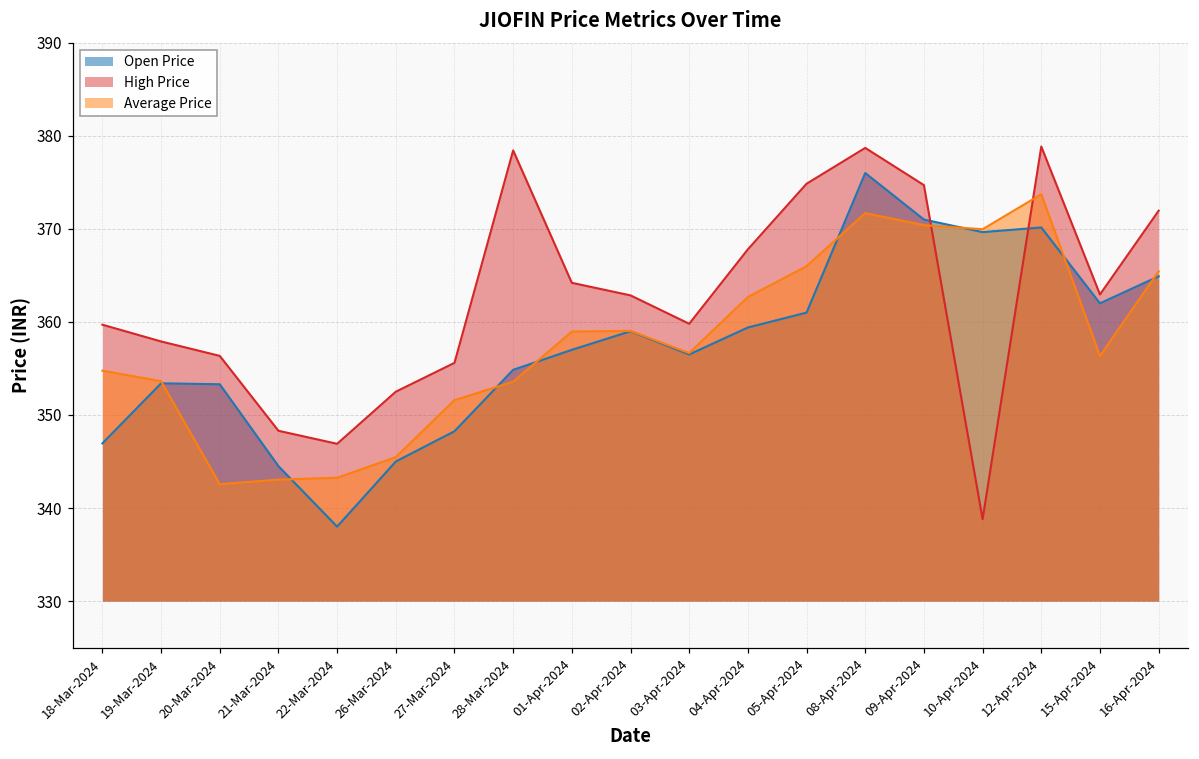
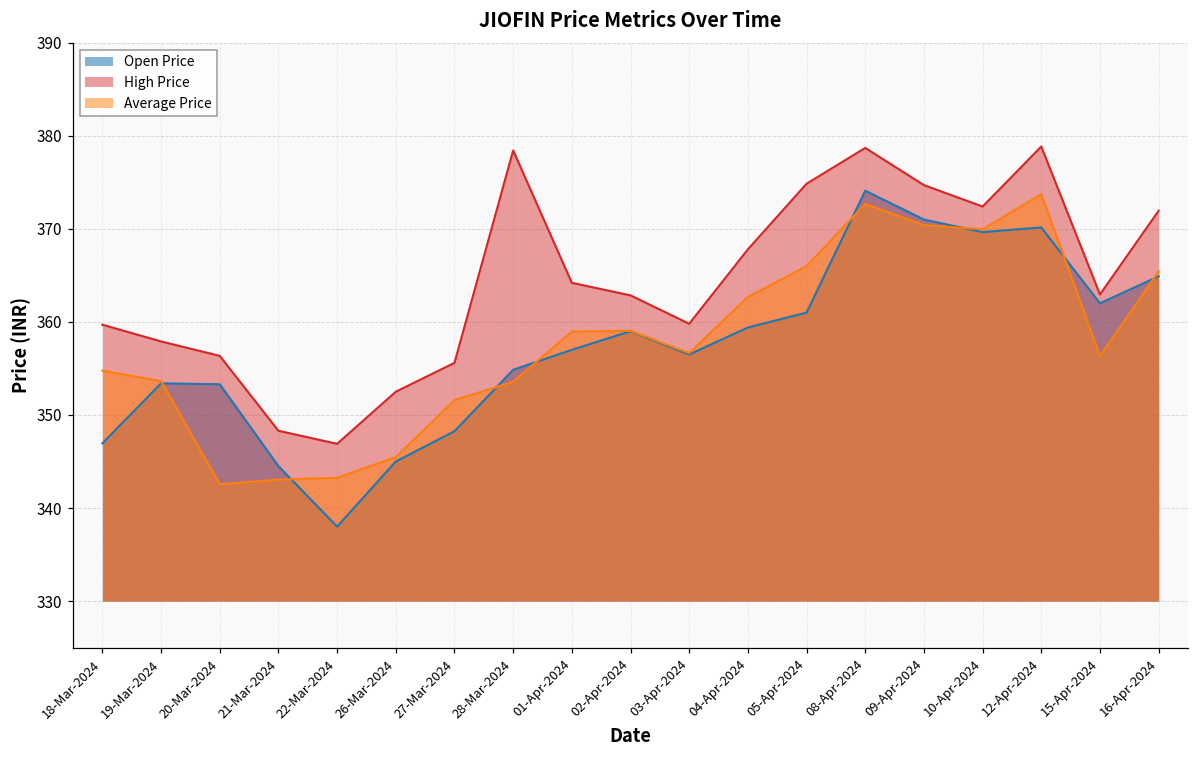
  {
    "Open Price": {
      "18-Mar-2024": 347,
      "20-Mar-2024": 353,
      "21-Mar-2024": 345,
      "22-Mar-2024": 338,
      "26-Mar-2024": 345,
      "27-Mar-2024": 348,
      "28-Mar-2024": 355,
      "01-Apr-2024": 357,
      "04-Apr-2024": 359,
      "05-Apr-2024": 361,
-     "08-Apr-2024": 376,
+     "08-Apr-2024": 374,
      "09-Apr-2024": 371,
      "10-Apr-2024": 370,
      "12-Apr-2024": 370,
      "15-Apr-2024": 362,
      "16-Apr-2024": 365
    },
    "High Price": {
      "18-Mar-2024": 360,
      "19-Mar-2024": 358,
      "20-Mar-2024": 356,
      "21-Mar-2024": 348,
      "22-Mar-2024": 347,
      "26-Mar-2024": 353,
      "27-Mar-2024": 356,
      "28-Mar-2024": 378,
      "01-Apr-2024": 364,
      "02-Apr-2024": 363,
      "03-Apr-2024": 360,
      "04-Apr-2024": 368,
      "05-Apr-2024": 375,
      "08-Apr-2024": 379,
      "09-Apr-2024": 375,
-     "10-Apr-2024": 339,
+     "10-Apr-2024": 372,
      "12-Apr-2024": 379,
      "15-Apr-2024": 363,
      "16-Apr-2024": 372
    },
    "Average Price": {
      "18-Mar-2024": 355,
      "20-Mar-2024": 343,
      "21-Mar-2024": 343,
      "22-Mar-2024": 343,
      "26-Mar-2024": 345,
      "27-Mar-2024": 352,
      "28-Mar-2024": 354,
      "01-Apr-2024": 359,
      "04-Apr-2024": 363,
      "05-Apr-2024": 366,
-     "08-Apr-2024": 372,
+     "08-Apr-2024": 373,
      "09-Apr-2024": 370,
      "10-Apr-2024": 370,
      "12-Apr-2024": 374,
      "15-Apr-2024": 356,
      "16-Apr-2024": 365
    }
  }
